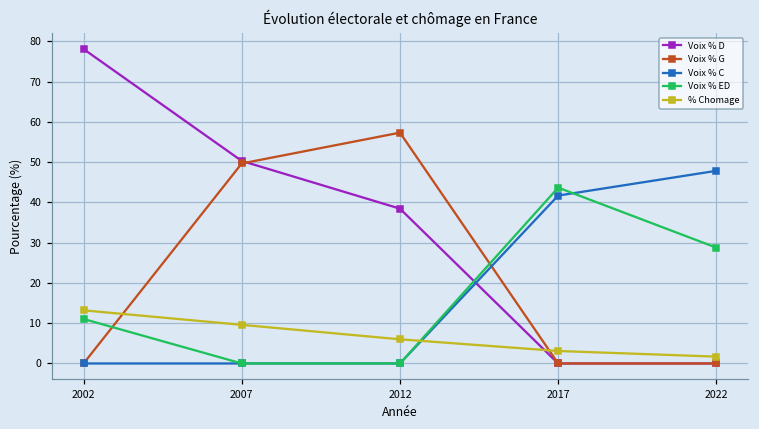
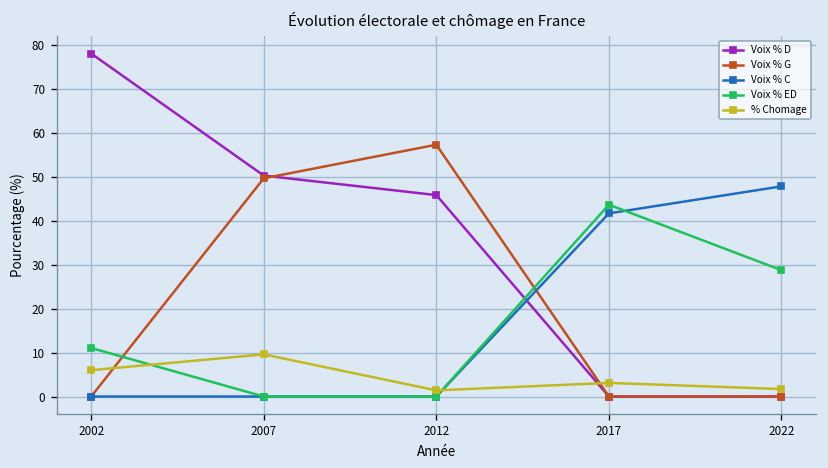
  {
    "Voix % D": {
      "2002": 78,
-     "2012": 38
+     "2012": 46
    },
    "Voix % G": {
      "2012": 57
    },
    "Voix % C": {
      "2017": 42,
      "2022": 48
    },
    "Voix % ED": {
      "2002": 11,
      "2017": 44,
      "2022": 29
    },
    "% Chomage": {
-     "2002": 13,
+     "2002": 6,
      "2007": 10,
-     "2012": 6,
+     "2012": 1,
      "2017": 3,
      "2022": 2
    }
  }
